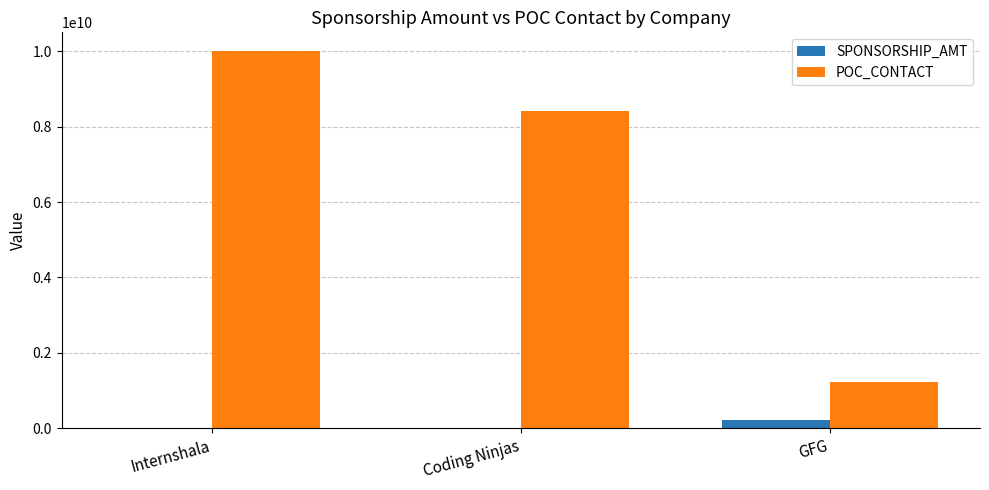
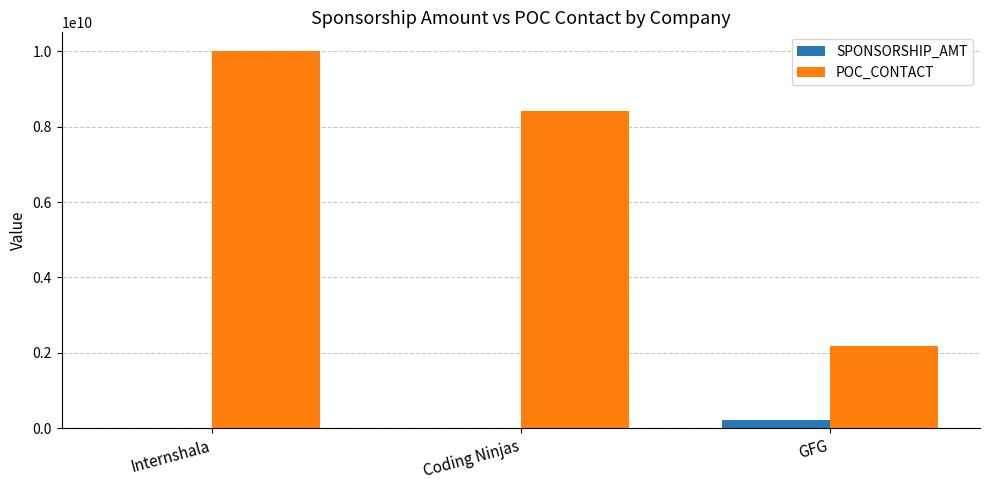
  {
    "SPONSORSHIP_AMT": {
      "GFG": 200000000
    },
    "POC_CONTACT": {
      "Internshala": 10000000000,
      "Coding Ninjas": 8400000000,
-     "GFG": 1200000000
+     "GFG": 2200000000
    }
  }
